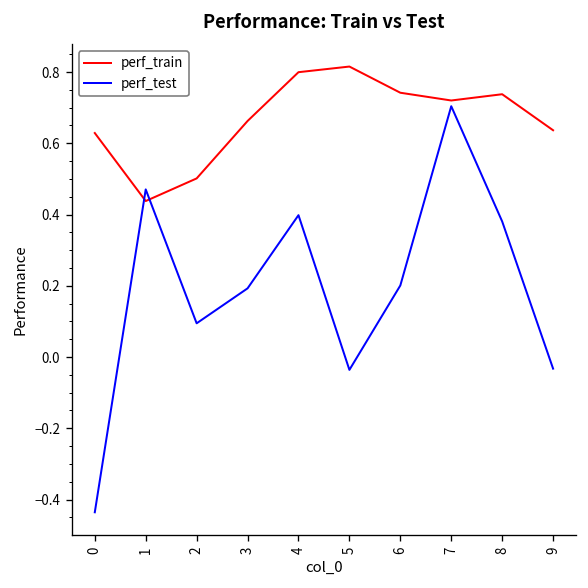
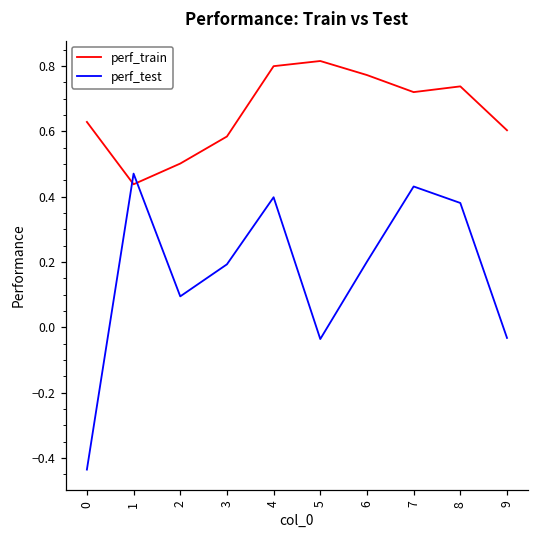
  {
    "perf_train": {
      "0": 0.63,
      "1": 0.44,
      "2": 0.50,
-     "3": 0.66,
+     "3": 0.58,
      "4": 0.80,
      "5": 0.82,
-     "6": 0.74,
+     "6": 0.77,
      "7": 0.72,
      "8": 0.74,
-     "9": 0.64
+     "9": 0.60
    },
    "perf_test": {
      "0": -0.44,
      "1": 0.47,
      "2": 0.09,
      "3": 0.19,
      "4": 0.40,
      "5": -0.04,
      "6": 0.20,
-     "7": 0.70,
+     "7": 0.43,
      "8": 0.38,
      "9": -0.03
    }
  }
